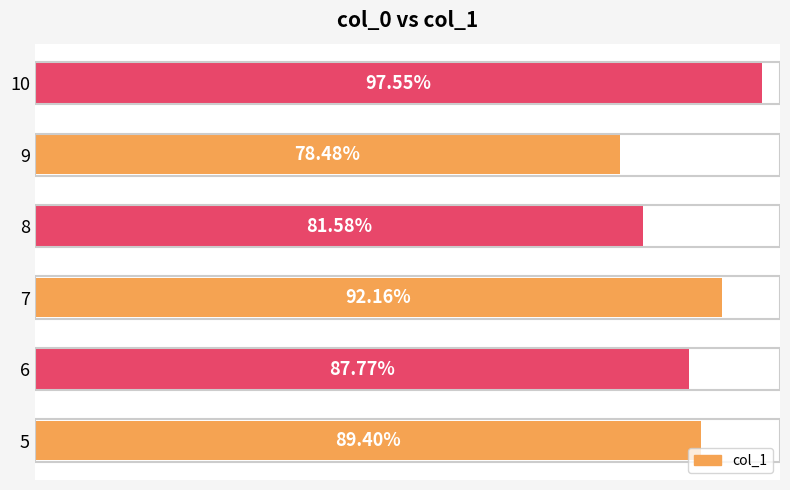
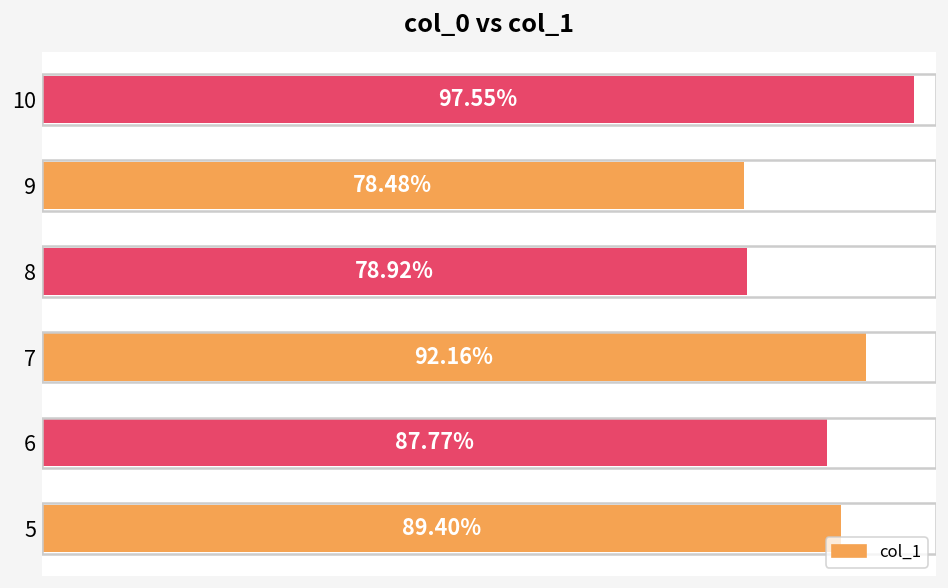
  {
    "10": "97.55%",
    "9": "78.48%",
-   "8": "81.58%",
+   "8": "78.92%",
    "7": "92.16%",
    "6": "87.77%",
    "5": "89.40%"
  }
